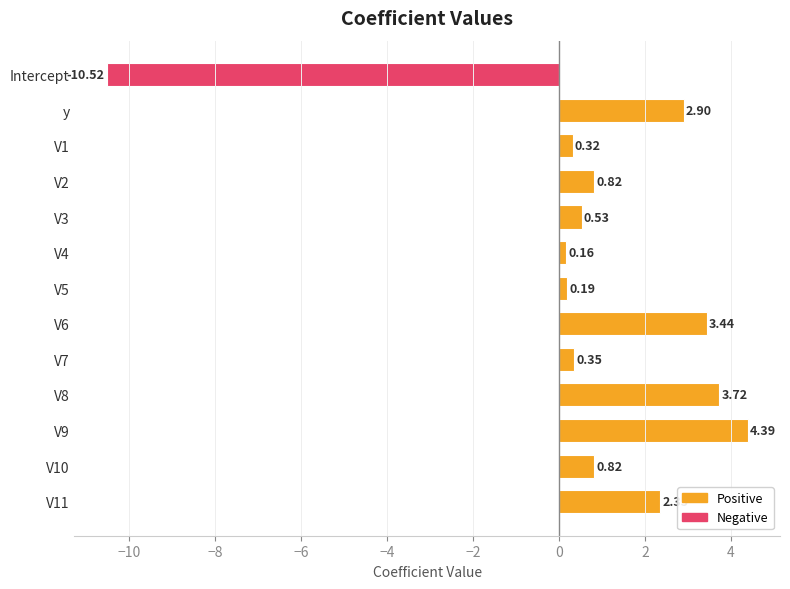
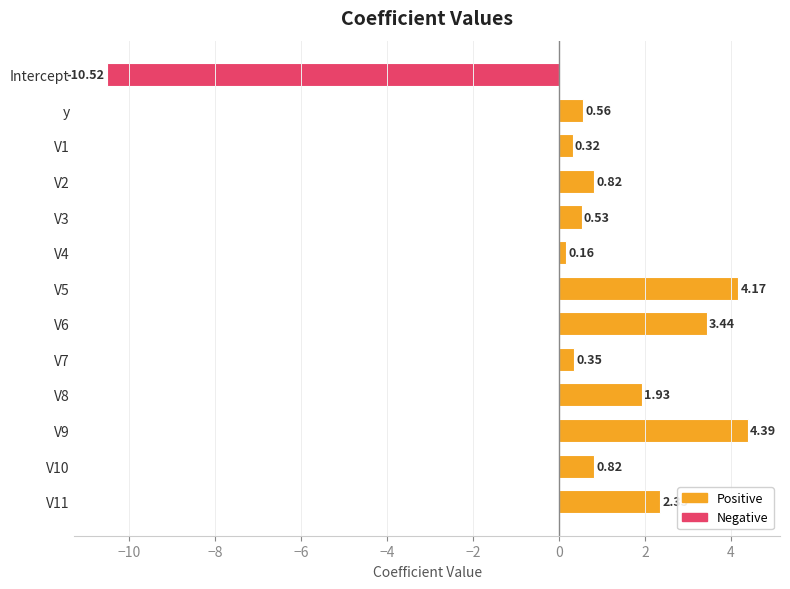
  {
    "Intercept": -10.52,
-   "y": 2.90,
+   "y": 0.56,
    "V1": 0.32,
    "V2": 0.82,
    "V3": 0.53,
    "V4": 0.16,
-   "V5": 0.19,
+   "V5": 4.17,
    "V6": 3.44,
    "V7": 0.35,
-   "V8": 3.72,
+   "V8": 1.93,
    "V9": 4.39,
    "V10": 0.82
  }
